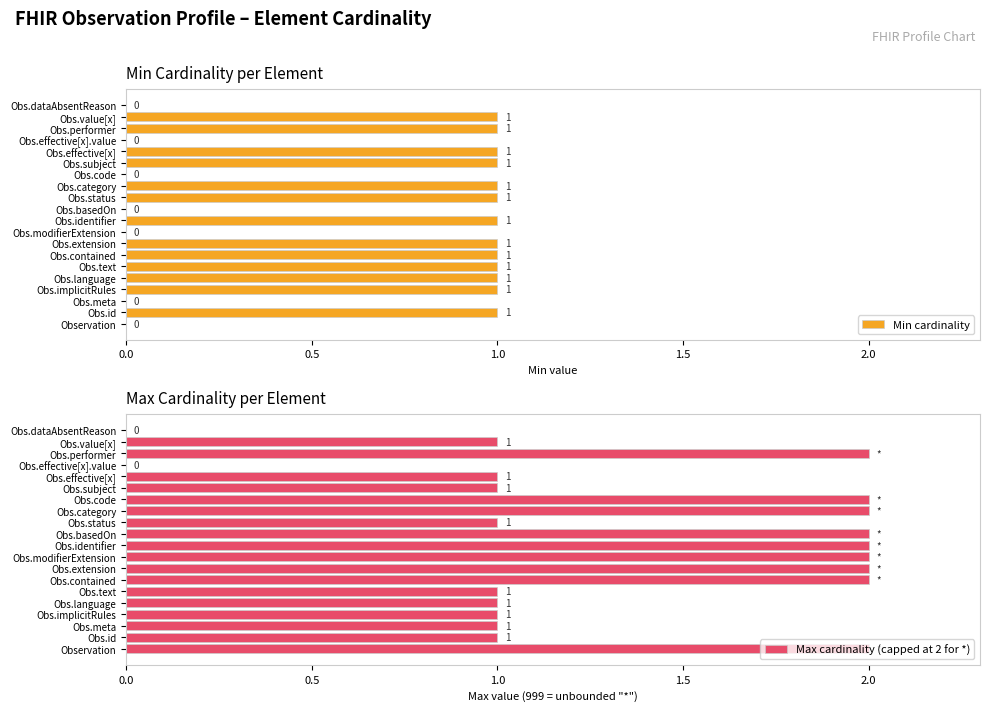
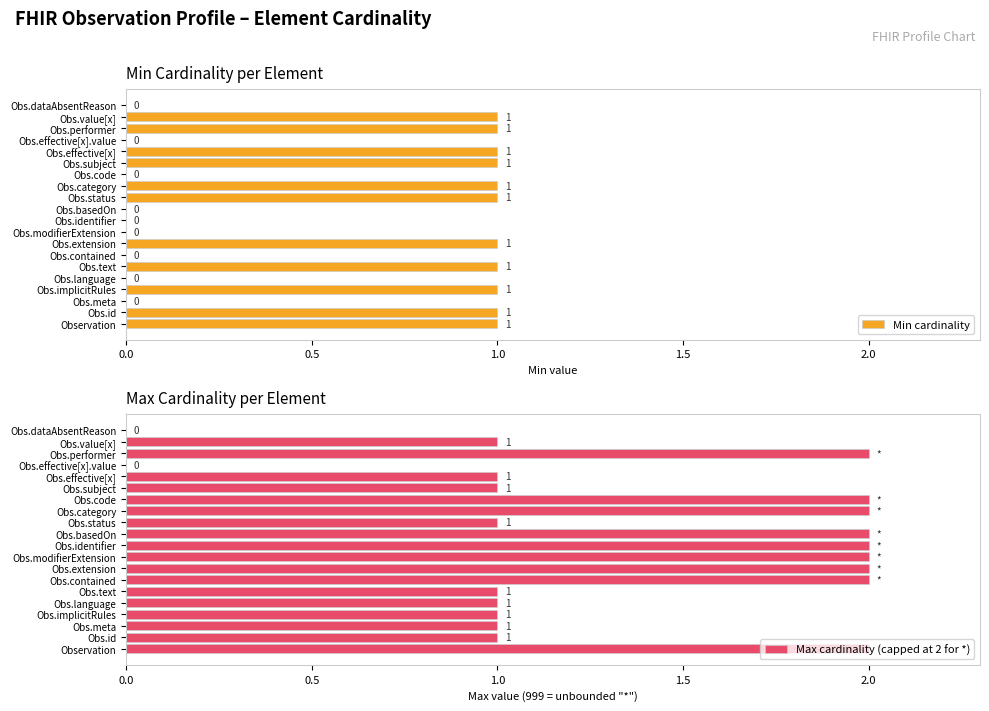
  {
    "Min Cardinality per Element": {
      "Obs.dataAbsentReason": 0,
      "Obs.value[x]": 1,
      "Obs.performer": 1,
      "Obs.effective[x].value": 0,
      "Obs.effective[x]": 1,
      "Obs.subject": 1,
      "Obs.code": 0,
      "Obs.category": 1,
      "Obs.status": 1,
      "Obs.basedOn": 0,
-     "Obs.identifier": 1,
+     "Obs.identifier": 0,
      "Obs.modifierExtension": 0,
      "Obs.extension": 1,
-     "Obs.contained": 1,
+     "Obs.contained": 0,
      "Obs.text": 1,
-     "Obs.language": 1,
+     "Obs.language": 0,
      "Obs.implicitRules": 1,
      "Obs.meta": 0,
      "Obs.id": 1,
-     "Observation": 0
+     "Observation": 1
    },
    "Max Cardinality per Element": {
      "Obs.dataAbsentReason": 0,
      "Obs.value[x]": 1,
      "Obs.effective[x].value": 0,
      "Obs.effective[x]": 1,
      "Obs.subject": 1,
      "Obs.status": 1,
      "Obs.text": 1,
      "Obs.language": 1,
      "Obs.implicitRules": 1,
      "Obs.meta": 1,
      "Obs.id": 1
    }
  }
